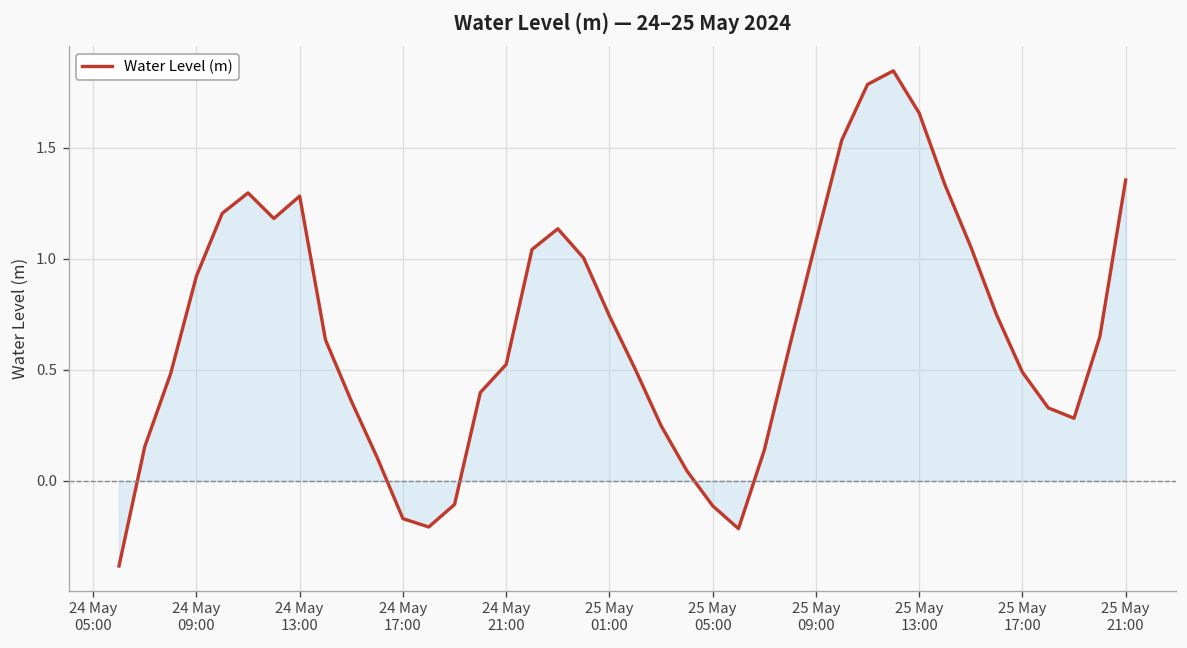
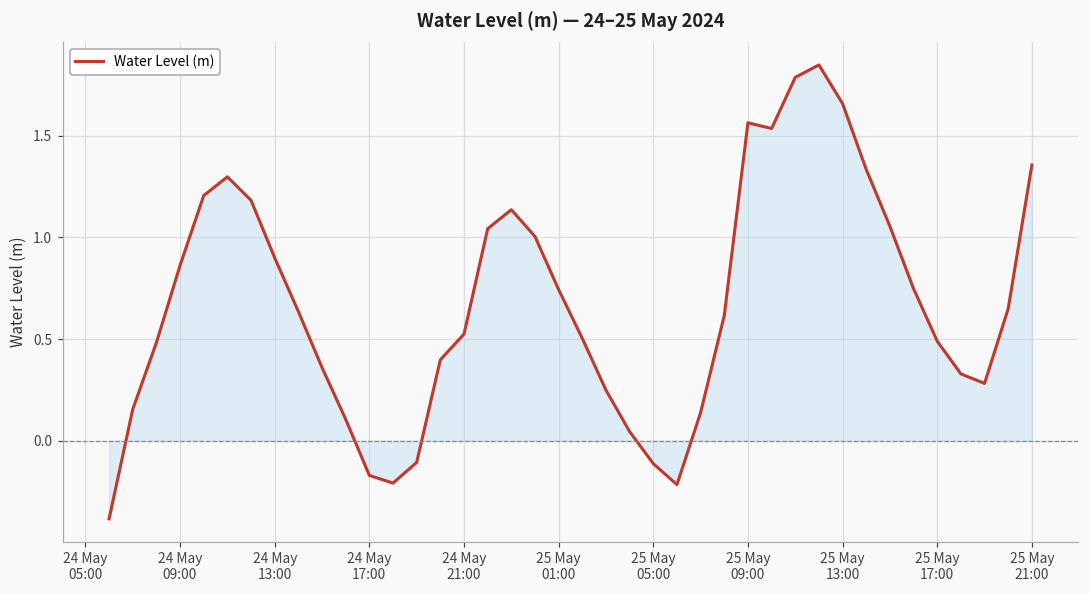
  {
    "Water Level (m)": {
-     "24 May 09:00": 0.92,
-     "24 May 13:00": 1.28,
+     "24 May 09:00": 0.86,
+     "24 May 13:00": 0.90,
      "24 May 17:00": -0.17,
      "25 May 05:00": -0.11,
-     "25 May 09:00": 1.08
+     "25 May 09:00": 1.56
    }
  }
